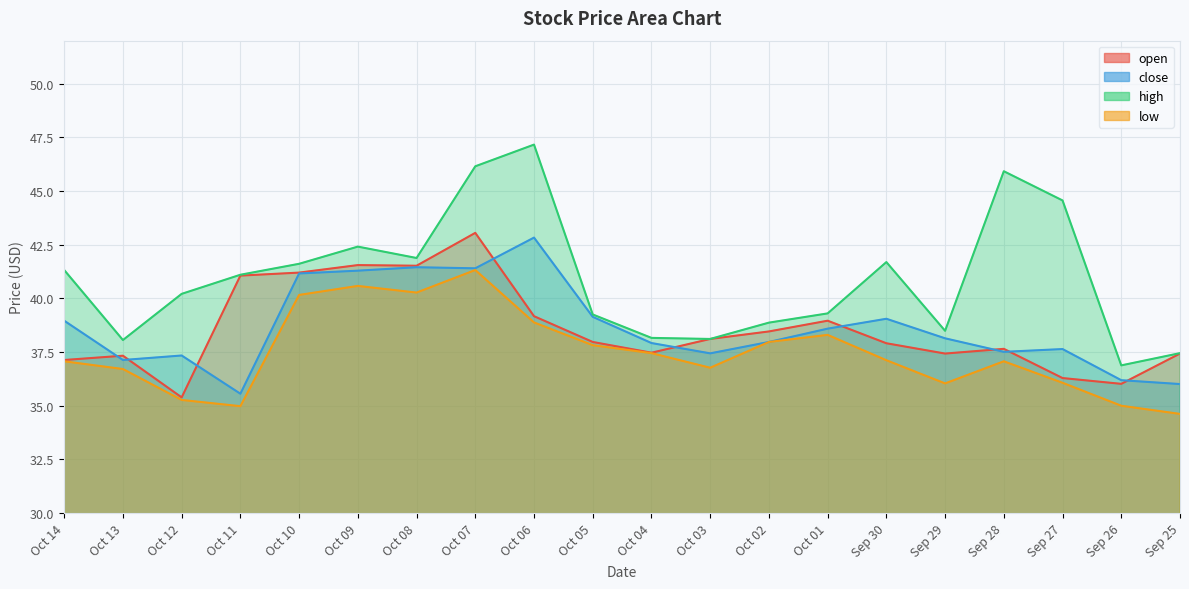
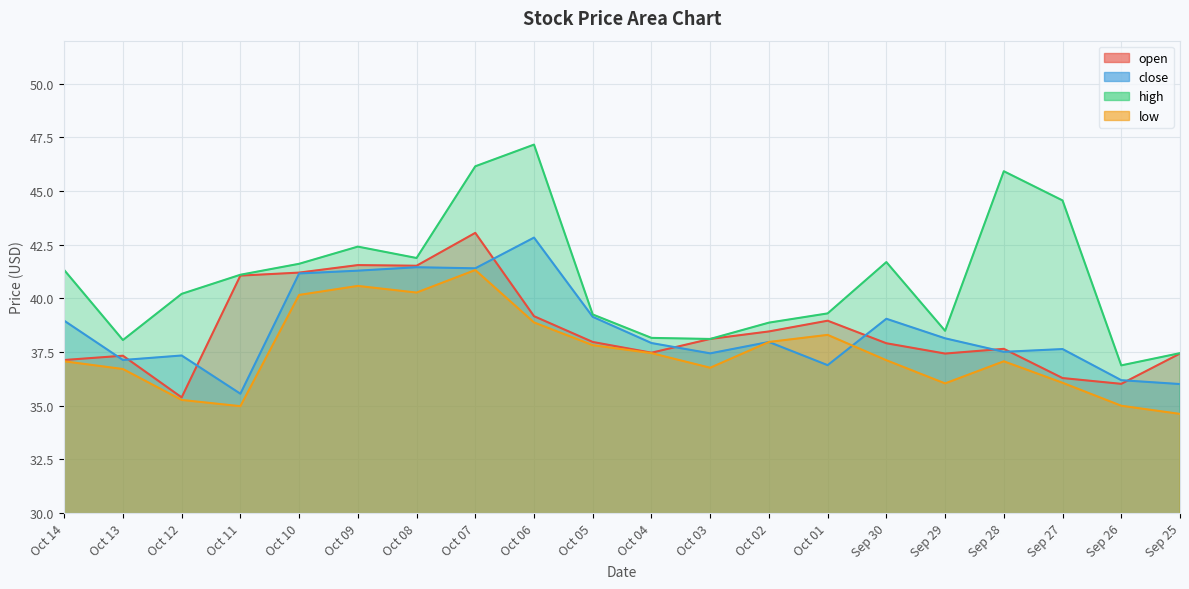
  {
    "close": {
      "Oct 14": 39.0,
      "Oct 13": 37.1,
      "Oct 12": 37.3,
      "Oct 11": 35.6,
      "Oct 09": 41.3,
      "Oct 06": 42.8,
      "Oct 04": 37.9,
      "Oct 03": 37.4,
-     "Oct 01": 38.6,
+     "Oct 01": 36.9,
      "Sep 30": 39.1,
      "Sep 29": 38.1,
      "Sep 28": 37.5,
      "Sep 27": 37.6,
      "Sep 26": 36.2,
      "Sep 25": 36.0
    },
    "high": {
      "Oct 14": 41.3,
      "Oct 13": 38.1,
      "Oct 12": 40.2,
      "Oct 10": 41.6,
      "Oct 09": 42.4,
      "Oct 08": 41.9,
      "Oct 07": 46.2,
      "Oct 06": 47.2,
      "Oct 04": 38.2,
      "Oct 02": 38.9,
      "Oct 01": 39.3,
      "Sep 30": 41.7,
      "Sep 29": 38.5,
      "Sep 28": 45.9,
      "Sep 27": 44.6,
      "Sep 26": 36.9
    }
  }
